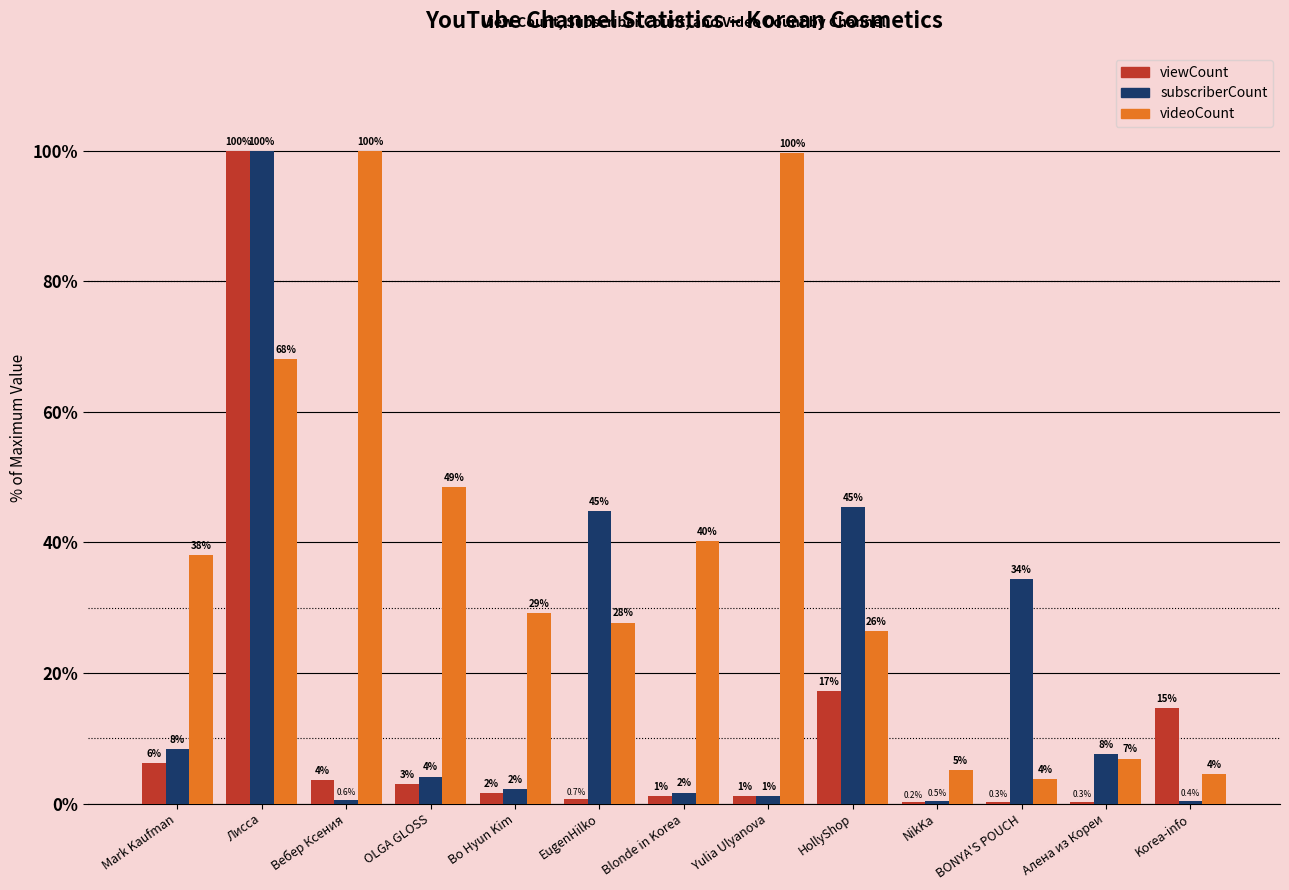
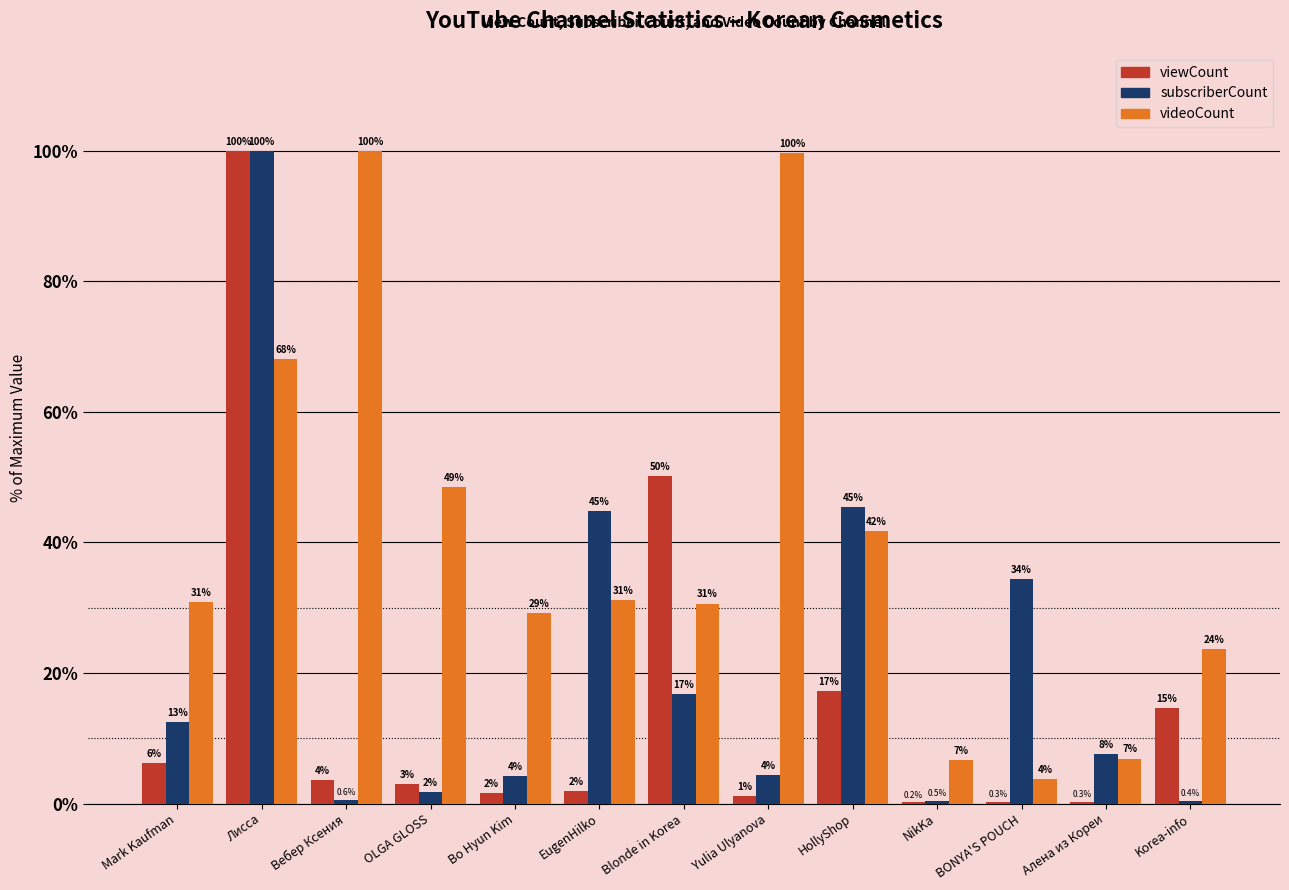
  {
    "viewCount": {
      "Mark Kaufman": "6%",
      "Лисса": "100%",
      "Вебер Ксения": "4%",
      "OLGA GLOSS": "3%",
      "Bo Hyun Kim": "2%",
-     "EugenHilko": "0.7%",
-     "Blonde in Korea": "1%",
+     "EugenHilko": "2%",
+     "Blonde in Korea": "50%",
      "Yulia Ulyanova": "1%",
      "HollyShop": "17%",
      "NikKa": "0.2%",
      "BONYA'S POUCH": "0.3%",
      "Алена из Кореи": "0.3%",
      "Korea-info": "15%"
    },
    "subscriberCount": {
-     "Mark Kaufman": "8%",
+     "Mark Kaufman": "13%",
      "Лисса": "100%",
      "Вебер Ксения": "0.6%",
-     "OLGA GLOSS": "4%",
-     "Bo Hyun Kim": "2%",
+     "OLGA GLOSS": "2%",
+     "Bo Hyun Kim": "4%",
      "EugenHilko": "45%",
-     "Blonde in Korea": "2%",
-     "Yulia Ulyanova": "1%",
+     "Blonde in Korea": "17%",
+     "Yulia Ulyanova": "4%",
      "HollyShop": "45%",
      "NikKa": "0.5%",
      "BONYA'S POUCH": "34%",
      "Алена из Кореи": "8%",
      "Korea-info": "0.4%"
    },
    "videoCount": {
-     "Mark Kaufman": "38%",
+     "Mark Kaufman": "31%",
      "Лисса": "68%",
      "Вебер Ксения": "100%",
      "OLGA GLOSS": "49%",
      "Bo Hyun Kim": "29%",
-     "EugenHilko": "28%",
-     "Blonde in Korea": "40%",
+     "EugenHilko": "31%",
+     "Blonde in Korea": "31%",
      "Yulia Ulyanova": "100%",
-     "HollyShop": "26%",
-     "NikKa": "5%",
+     "HollyShop": "42%",
+     "NikKa": "7%",
      "BONYA'S POUCH": "4%",
      "Алена из Кореи": "7%",
-     "Korea-info": "4%"
+     "Korea-info": "24%"
    }
  }
